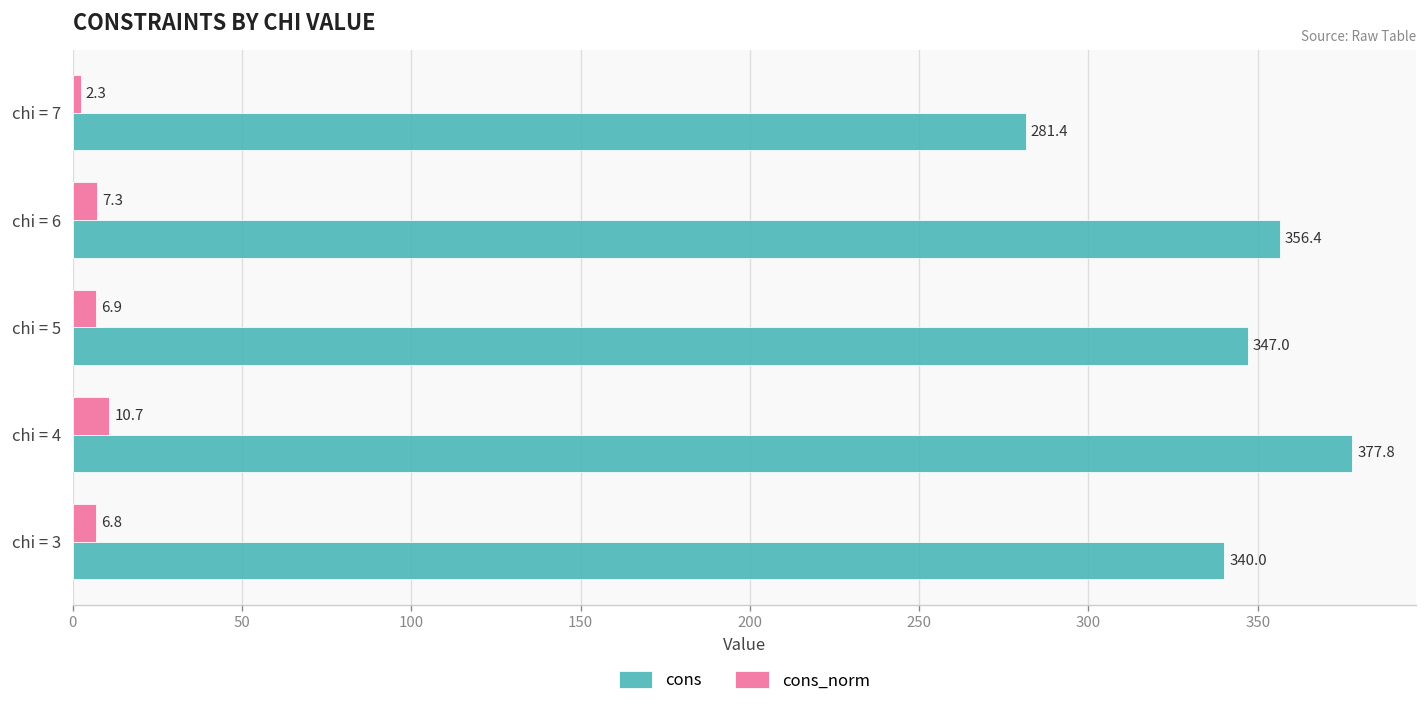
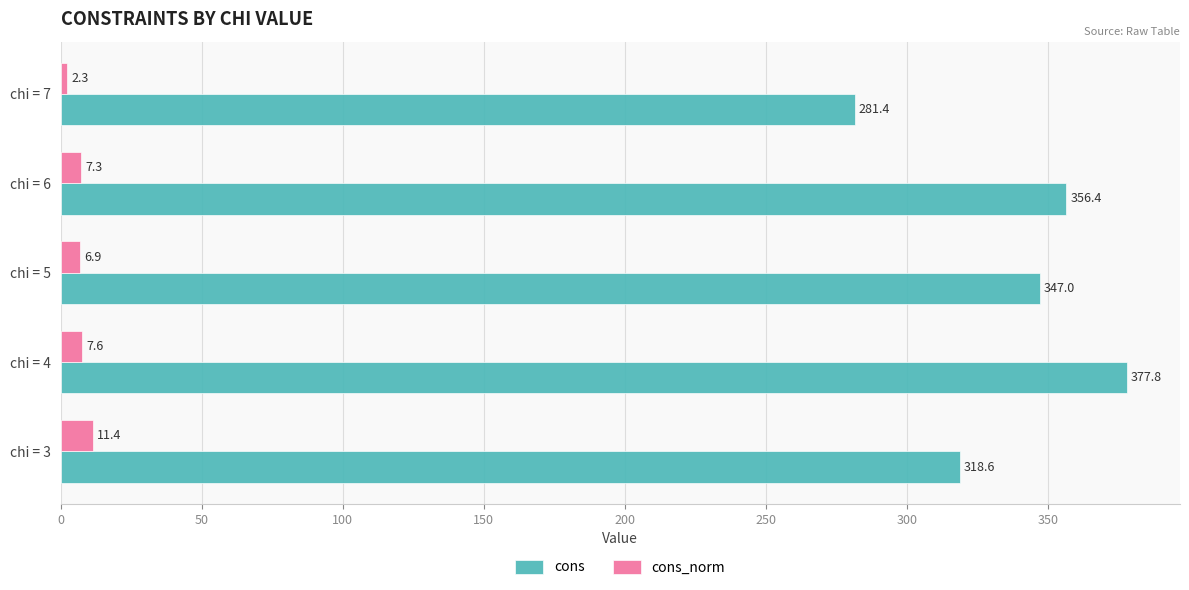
  {
    "cons": {
      "chi = 7": 281.4,
      "chi = 6": 356.4,
      "chi = 5": 347.0,
      "chi = 4": 377.8,
-     "chi = 3": 340.0
+     "chi = 3": 318.6
    },
    "cons_norm": {
      "chi = 7": 2.3,
      "chi = 6": 7.3,
      "chi = 5": 6.9,
-     "chi = 4": 10.7,
-     "chi = 3": 6.8
+     "chi = 4": 7.6,
+     "chi = 3": 11.4
    }
  }
